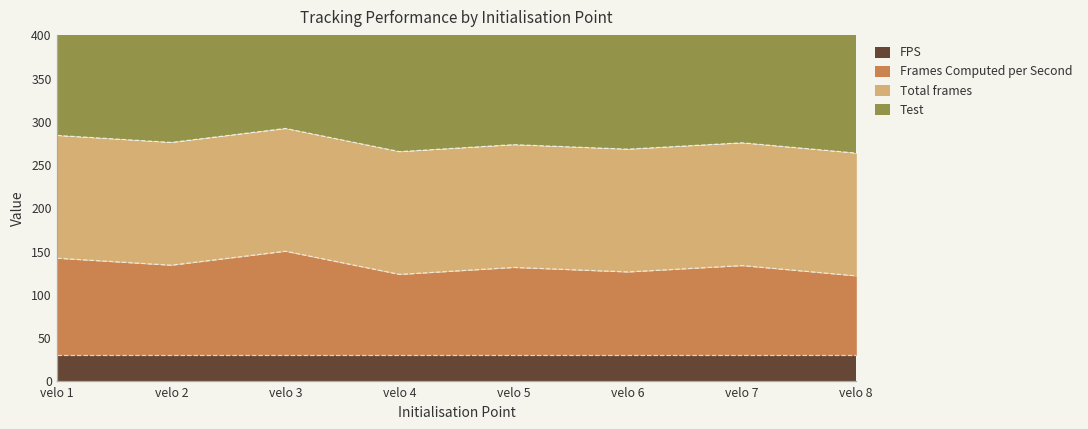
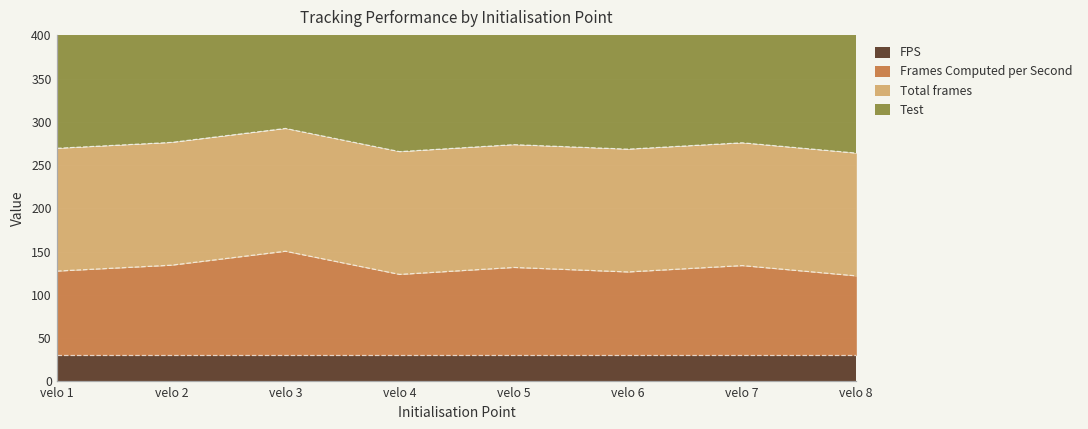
  {
    "FPS": {
      "velo 1": 30,
      "velo 2": 30,
      "velo 3": 30,
      "velo 4": 30,
      "velo 5": 30,
      "velo 6": 30,
      "velo 7": 30,
      "velo 8": 30
    },
    "Frames Computed per Second": {
-     "velo 1": 140,
+     "velo 1": 130,
      "velo 2": 130,
      "velo 3": 150,
      "velo 4": 120,
      "velo 5": 130,
      "velo 6": 130,
      "velo 7": 130,
      "velo 8": 120
    },
    "Total frames": {
      "velo 1": 140,
      "velo 2": 280,
      "velo 3": 290,
      "velo 4": 270,
      "velo 5": 270,
      "velo 6": 270,
      "velo 7": 280,
      "velo 8": 260
    }
  }
